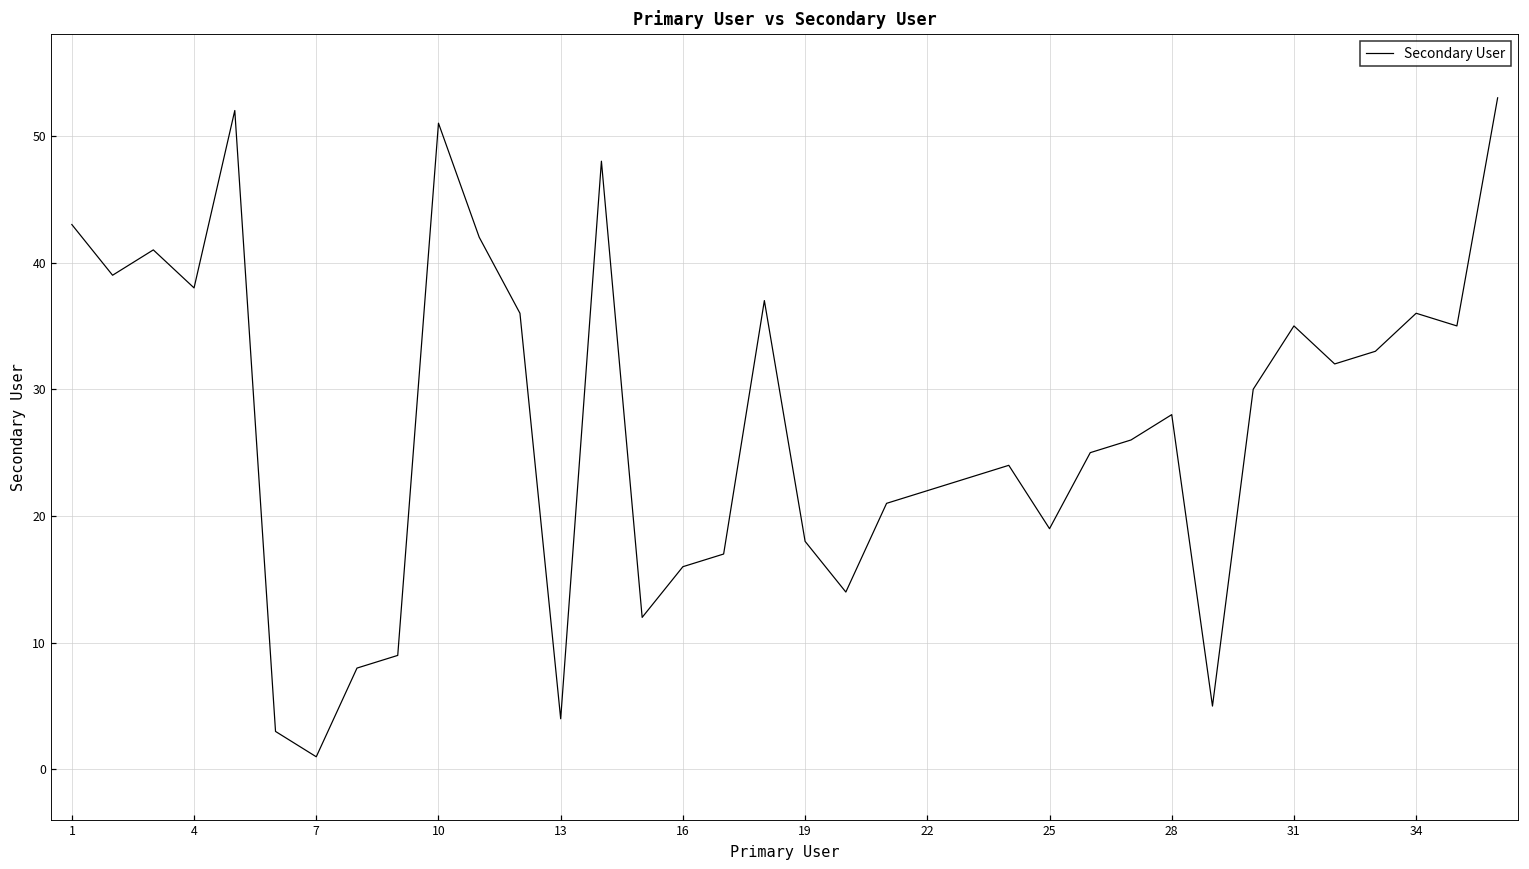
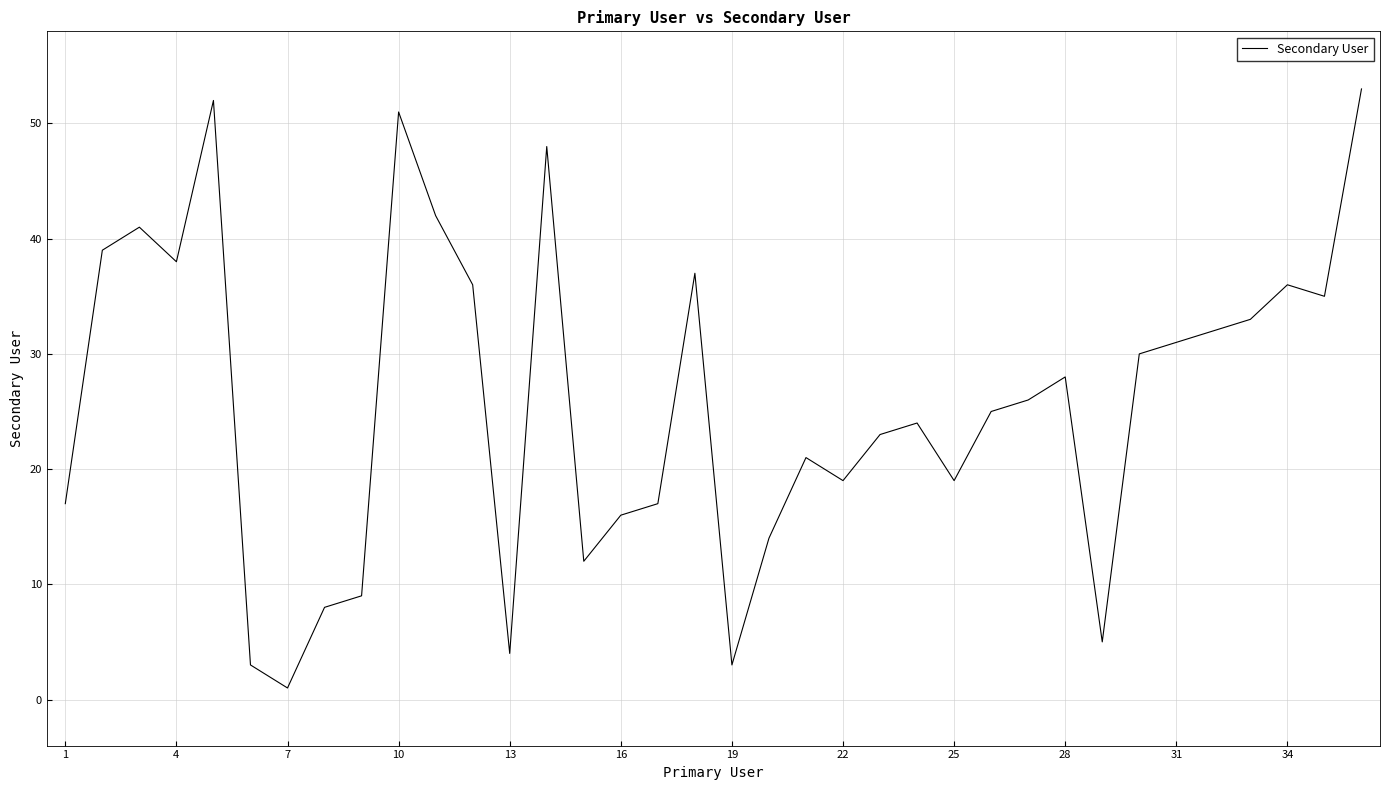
  {
-   "1": 43,
+   "1": 17,
    "4": 38,
    "7": 1,
    "10": 51,
    "13": 4,
    "16": 16,
-   "19": 18,
-   "22": 22,
+   "19": 3,
+   "22": 19,
    "25": 19,
    "28": 28,
-   "31": 35,
+   "31": 31,
    "34": 36
  }
